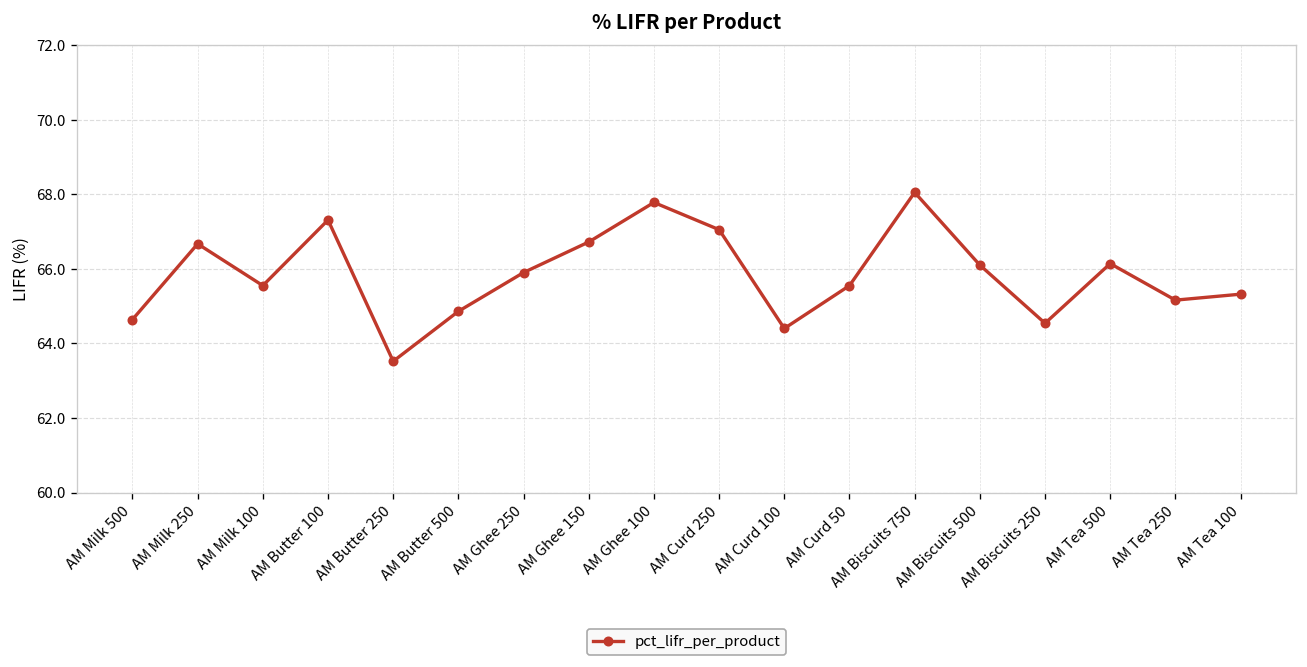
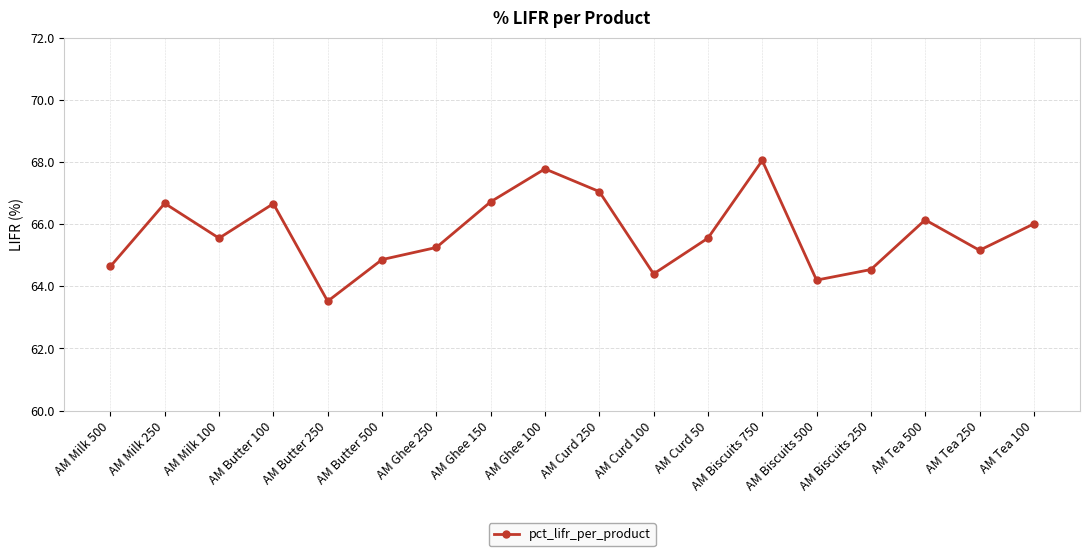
  {
    "AM Milk 500": 64.6,
    "AM Milk 250": 66.7,
    "AM Milk 100": 65.6,
-   "AM Butter 100": 67.3,
+   "AM Butter 100": 66.7,
    "AM Butter 250": 63.5,
    "AM Butter 500": 64.9,
-   "AM Ghee 250": 65.9,
+   "AM Ghee 250": 65.3,
    "AM Ghee 150": 66.7,
    "AM Ghee 100": 67.8,
    "AM Curd 250": 67.1,
    "AM Curd 100": 64.4,
    "AM Curd 50": 65.6,
    "AM Biscuits 750": 68.1,
-   "AM Biscuits 500": 66.1,
+   "AM Biscuits 500": 64.2,
    "AM Biscuits 250": 64.5,
    "AM Tea 500": 66.1,
    "AM Tea 250": 65.2,
-   "AM Tea 100": 65.3
+   "AM Tea 100": 66.0
  }
